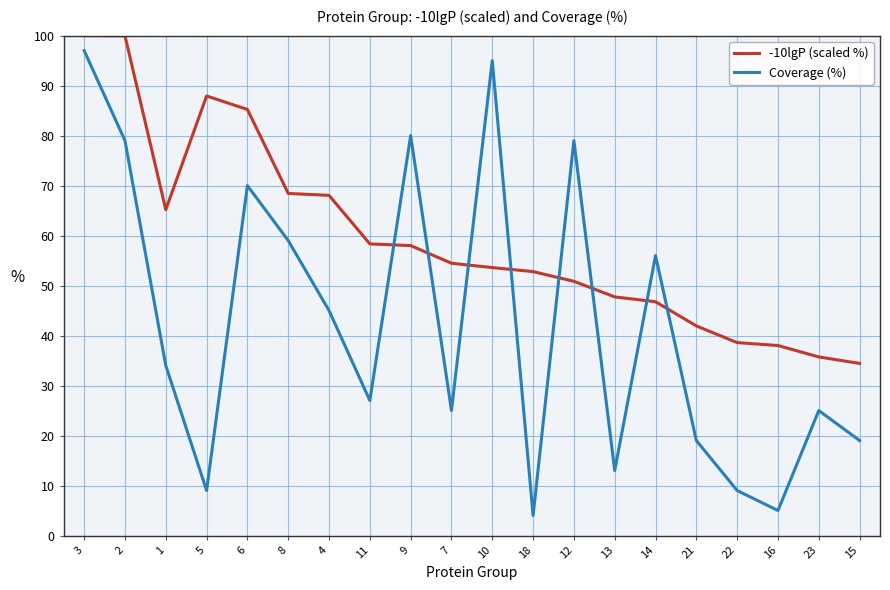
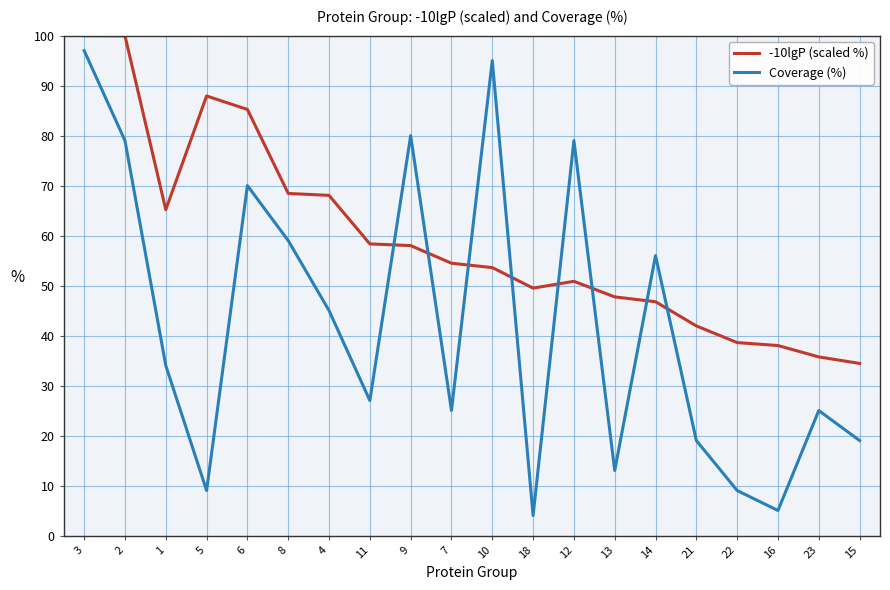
  {
    "-10lgP (scaled %)": {
      "3": 100,
      "2": 100,
      "1": 65,
      "5": 88,
      "6": 85,
      "8": 68,
      "4": 68,
      "11": 58,
      "9": 58,
      "7": 54,
      "10": 54,
-     "18": 53,
+     "18": 49,
      "12": 51,
      "13": 48,
      "14": 47,
      "21": 42,
      "22": 39,
      "16": 38,
      "23": 36,
      "15": 34
    },
    "Coverage (%)": {
      "3": 97,
      "2": 79,
      "1": 34,
      "5": 9,
      "6": 70,
      "8": 59,
      "4": 45,
      "11": 27,
      "9": 80,
      "7": 25,
      "10": 95,
      "18": 4,
      "12": 79,
      "13": 13,
      "14": 56,
      "21": 19,
      "22": 9,
      "16": 5,
      "23": 25,
      "15": 19
    }
  }
